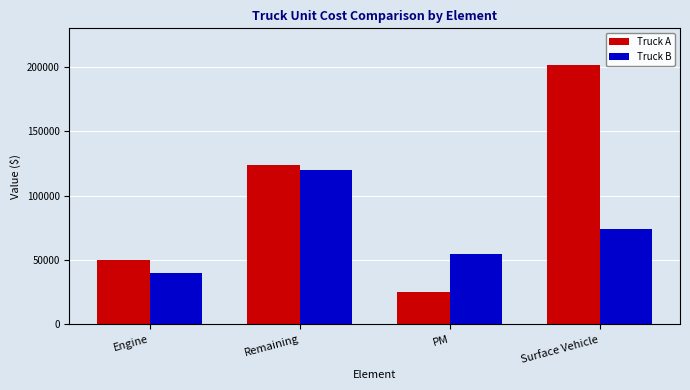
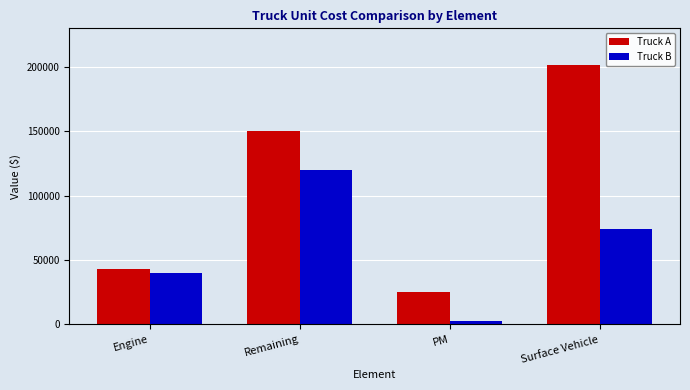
  {
    "Truck A": {
-     "Engine": 50000,
-     "Remaining": 124000,
+     "Engine": 43000,
+     "Remaining": 150000,
      "PM": 25000,
      "Surface Vehicle": 202000
    },
    "Truck B": {
      "Engine": 40000,
      "Remaining": 120000,
-     "PM": 55000,
+     "PM": 3000,
      "Surface Vehicle": 74000
    }
  }
